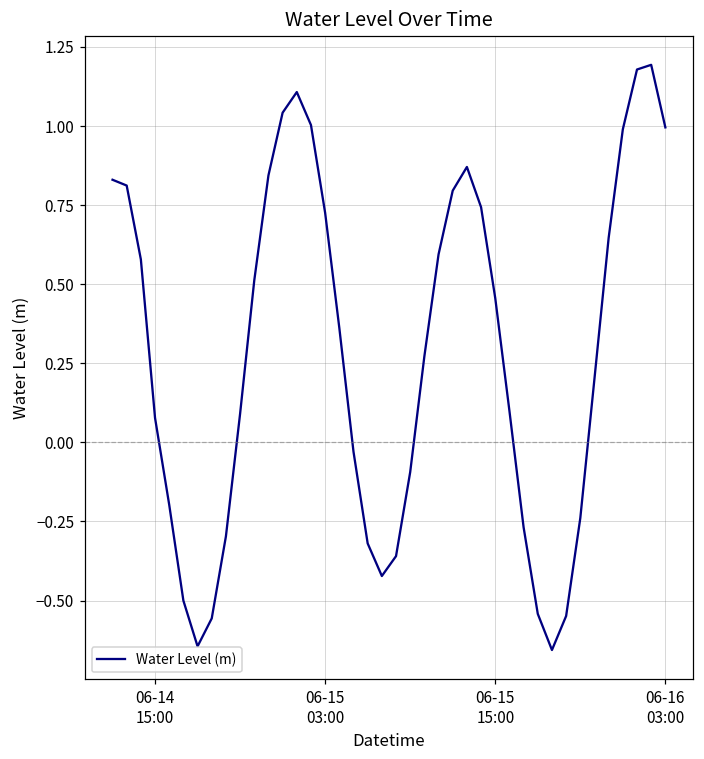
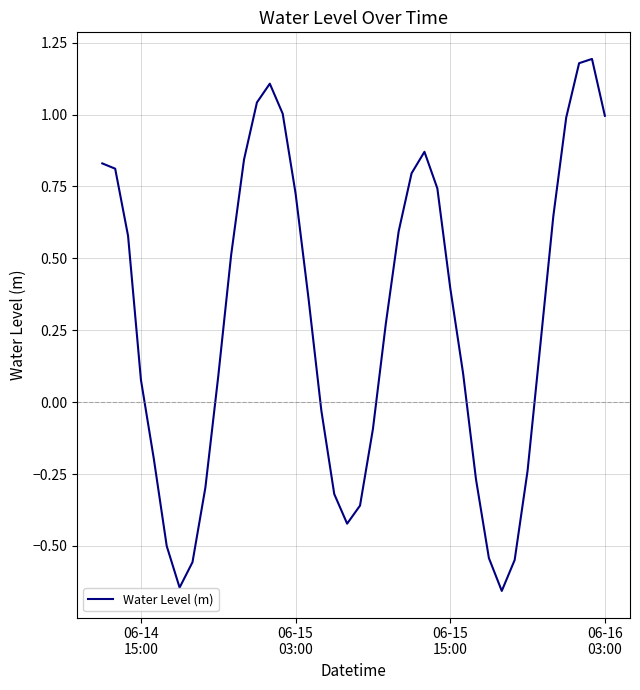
  {
    "06-14 15:00": 0.08,
    "06-15 03:00": 0.73,
-   "06-15 15:00": 0.46,
+   "06-15 15:00": 0.40,
    "06-16 03:00": 1.00
  }
